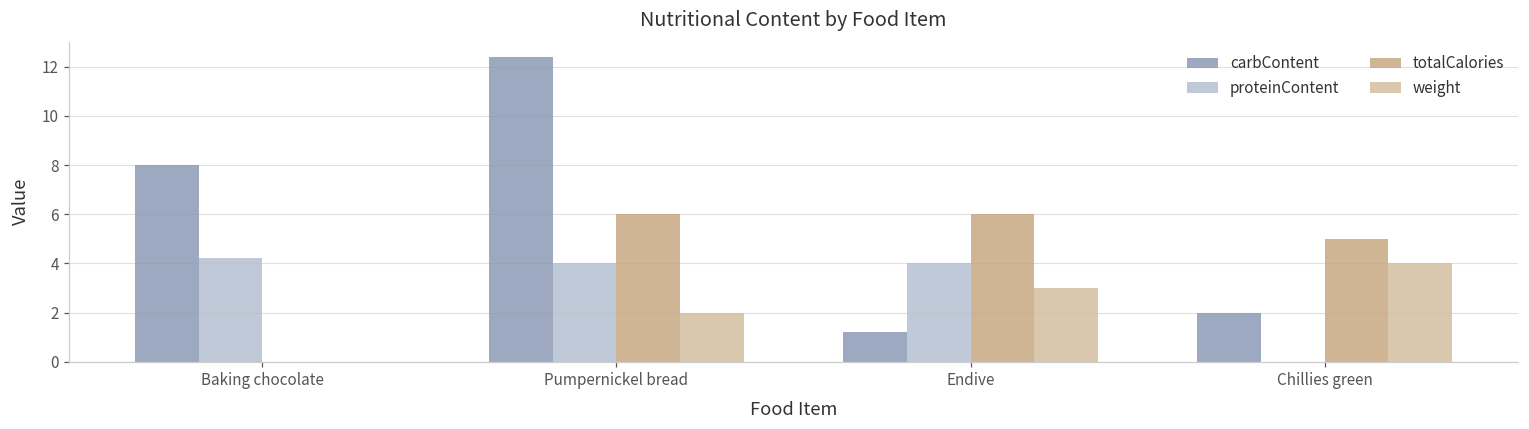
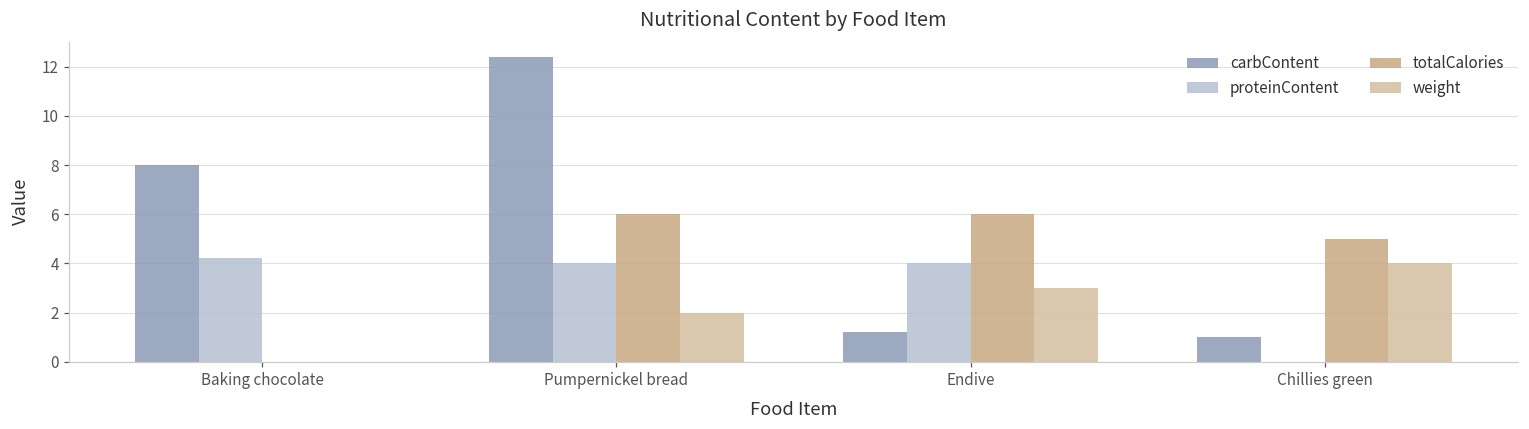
  {
    "carbContent": {
      "Baking chocolate": 8,
      "Pumpernickel bread": 12.4,
      "Endive": 1.2,
-     "Chillies green": 2
+     "Chillies green": 1
    }
  }
